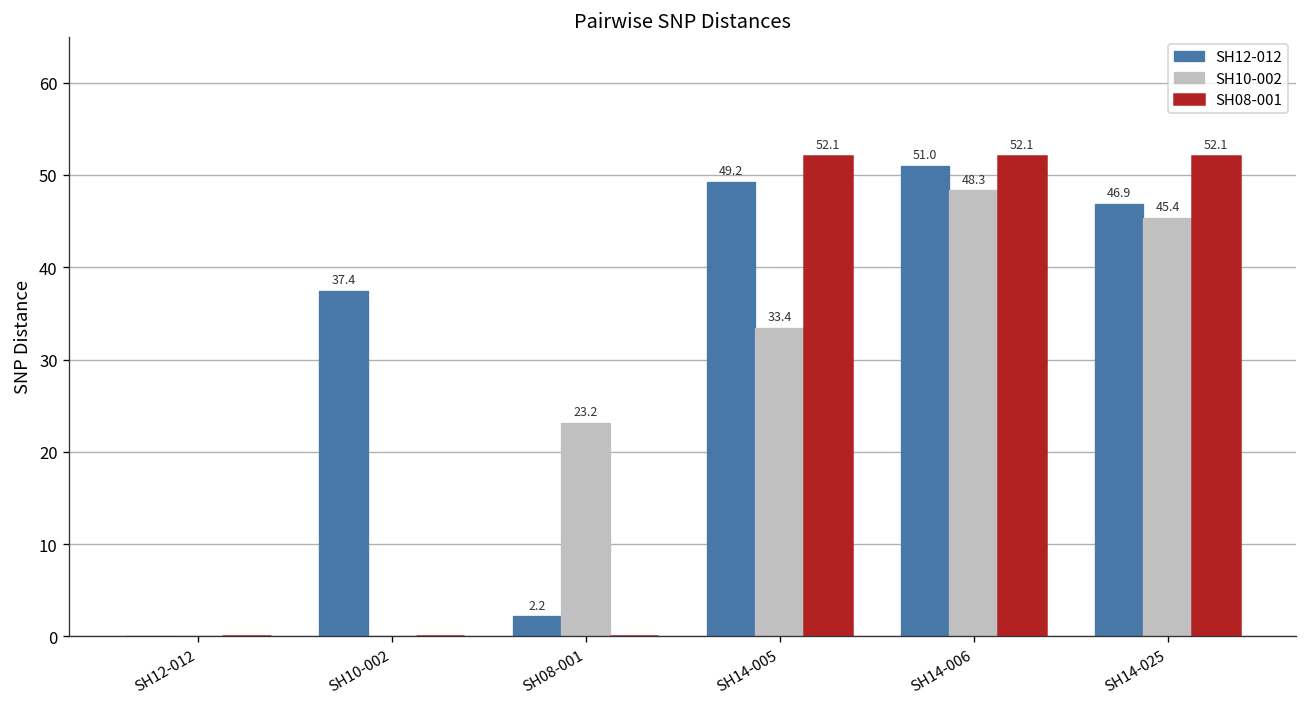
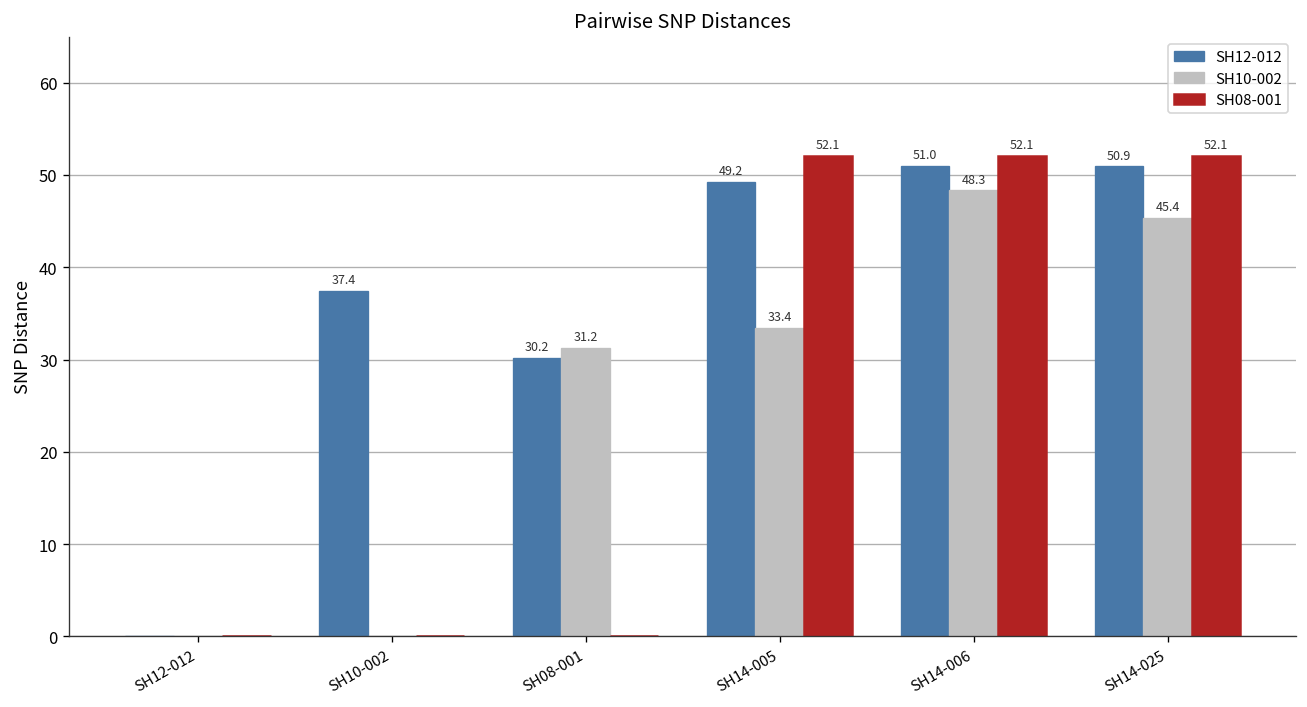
  {
    "SH12-012": {
      "SH10-002": 37.4,
-     "SH08-001": 2.2,
+     "SH08-001": 30.2,
      "SH14-005": 49.2,
      "SH14-006": 51.0,
-     "SH14-025": 46.9
+     "SH14-025": 50.9
    },
    "SH10-002": {
-     "SH08-001": 23.2,
+     "SH08-001": 31.2,
      "SH14-005": 33.4,
      "SH14-006": 48.3,
      "SH14-025": 45.4
    },
    "SH08-001": {
      "SH14-005": 52.1,
      "SH14-006": 52.1,
      "SH14-025": 52.1
    }
  }
